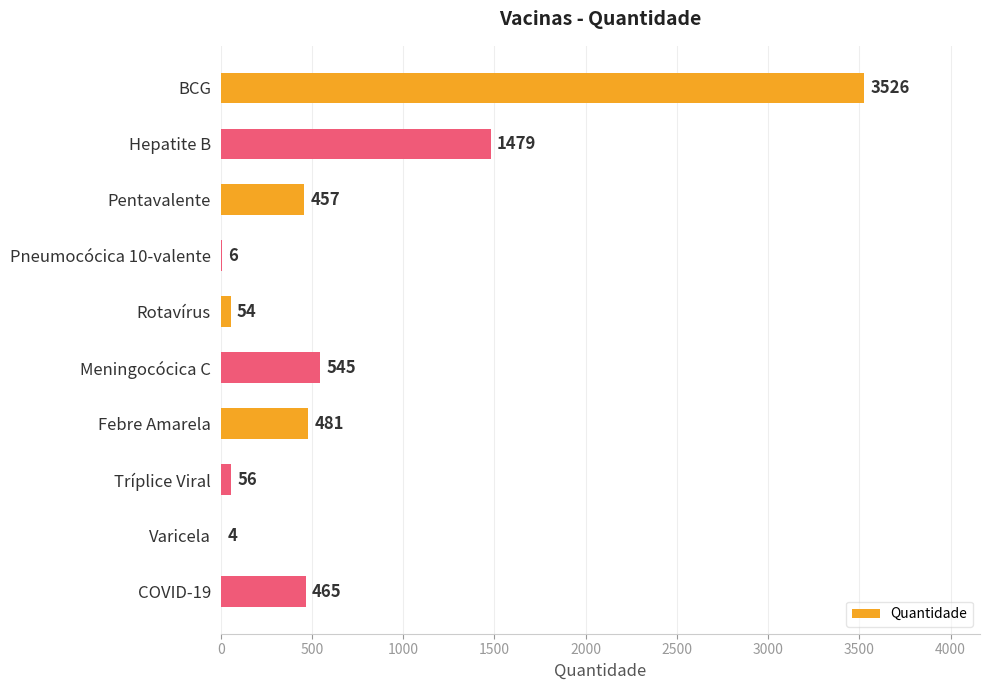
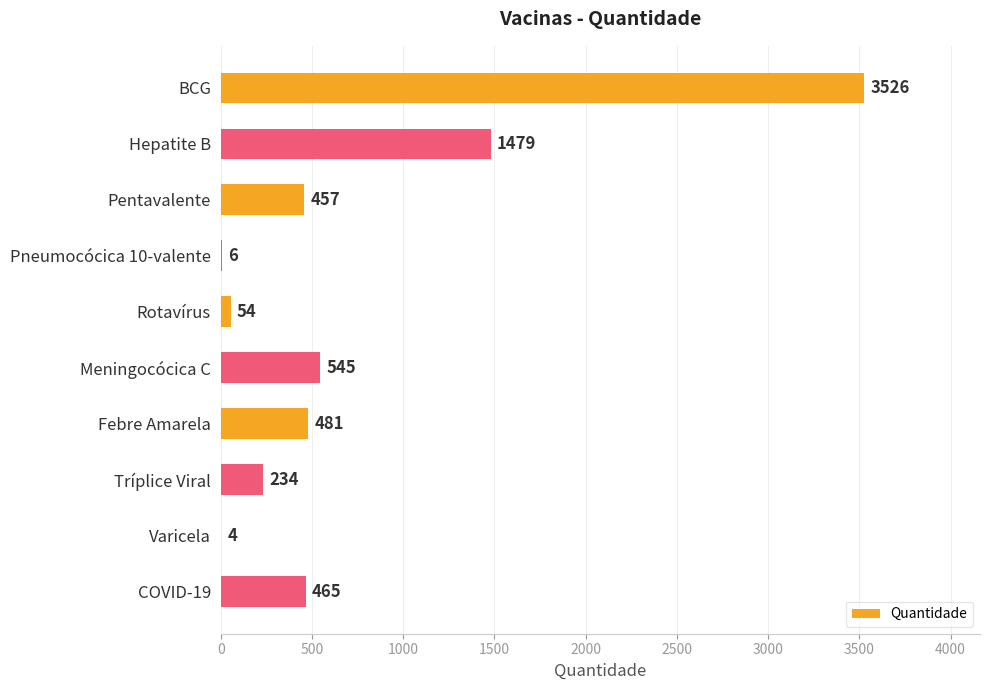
  {
    "BCG": 3526,
    "Hepatite B": 1479,
    "Pentavalente": 457,
    "Pneumocócica 10-valente": 6,
    "Rotavírus": 54,
    "Meningocócica C": 545,
    "Febre Amarela": 481,
-   "Tríplice Viral": 56,
+   "Tríplice Viral": 234,
    "Varicela": 4,
    "COVID-19": 465
  }
